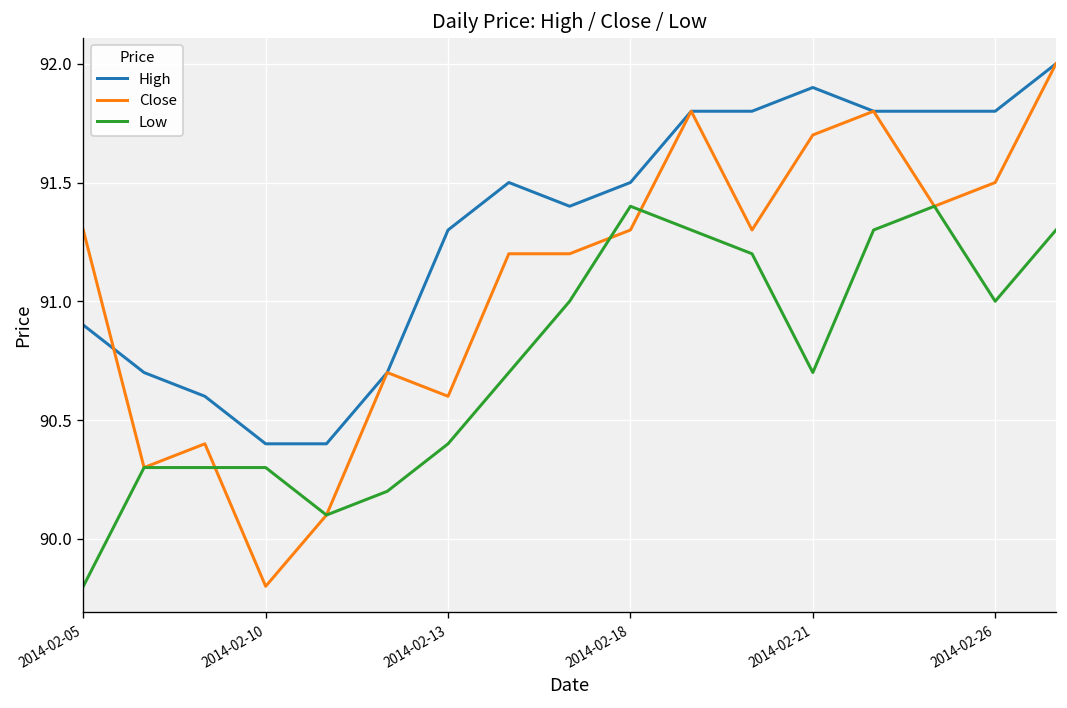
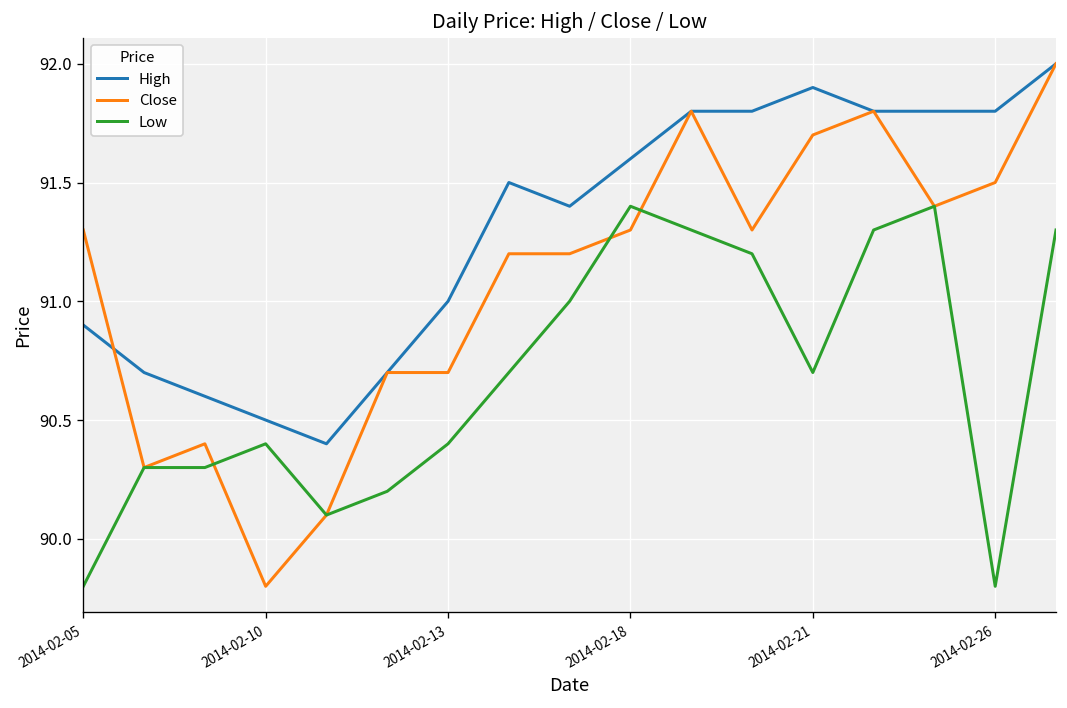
  {
    "High": {
      "2014-02-05": 90.9,
-     "2014-02-10": 90.4,
-     "2014-02-13": 91.3,
-     "2014-02-18": 91.5,
+     "2014-02-10": 90.5,
+     "2014-02-13": 91.0,
+     "2014-02-18": 91.6,
      "2014-02-21": 91.9,
      "2014-02-26": 91.8
    },
    "Close": {
      "2014-02-05": 91.3,
      "2014-02-10": 89.8,
-     "2014-02-13": 90.6,
+     "2014-02-13": 90.7,
      "2014-02-18": 91.3,
      "2014-02-21": 91.7,
      "2014-02-26": 91.5
    },
    "Low": {
      "2014-02-05": 89.8,
-     "2014-02-10": 90.3,
+     "2014-02-10": 90.4,
      "2014-02-13": 90.4,
      "2014-02-18": 91.4,
      "2014-02-21": 90.7,
-     "2014-02-26": 91.0
+     "2014-02-26": 89.8
    }
  }
